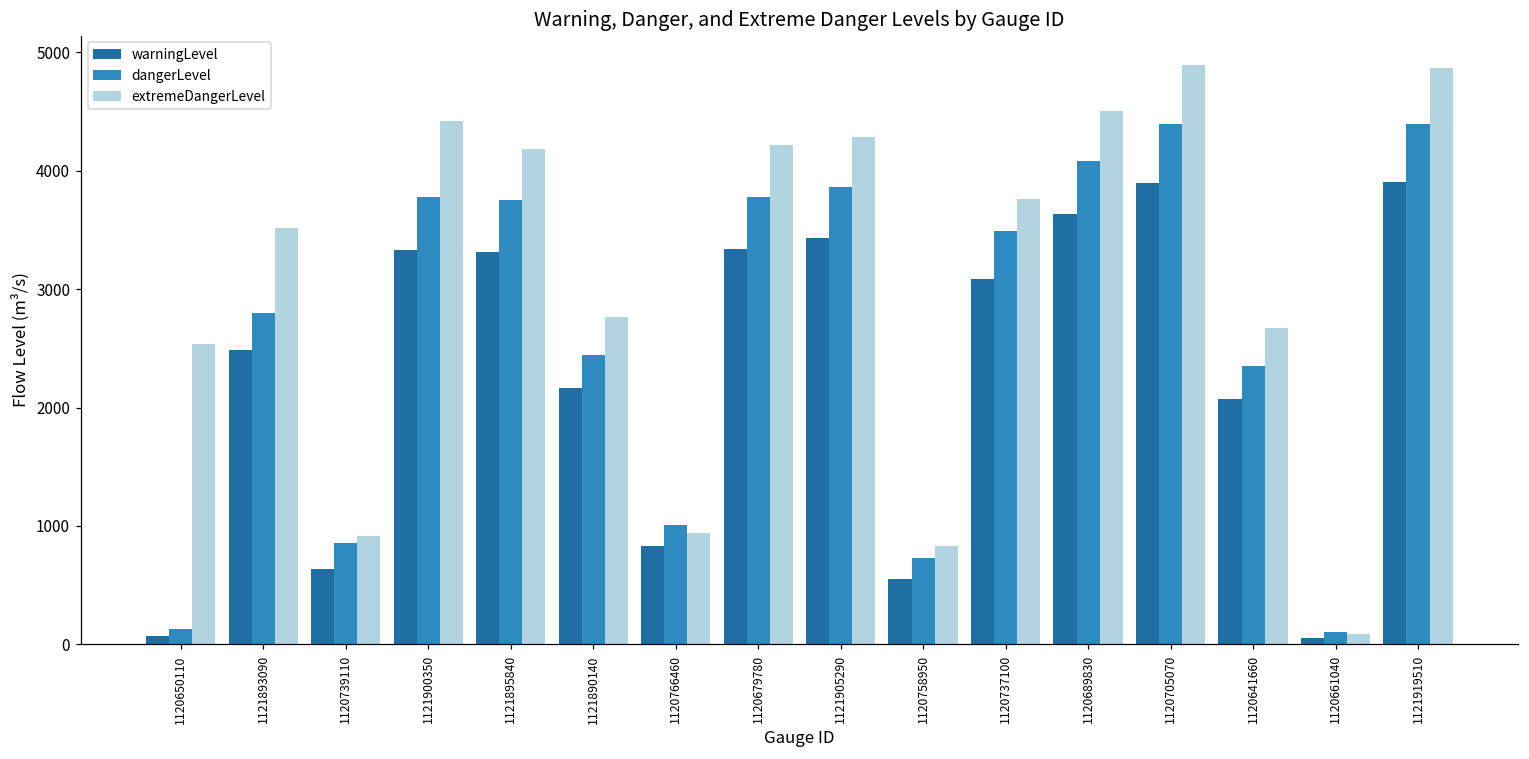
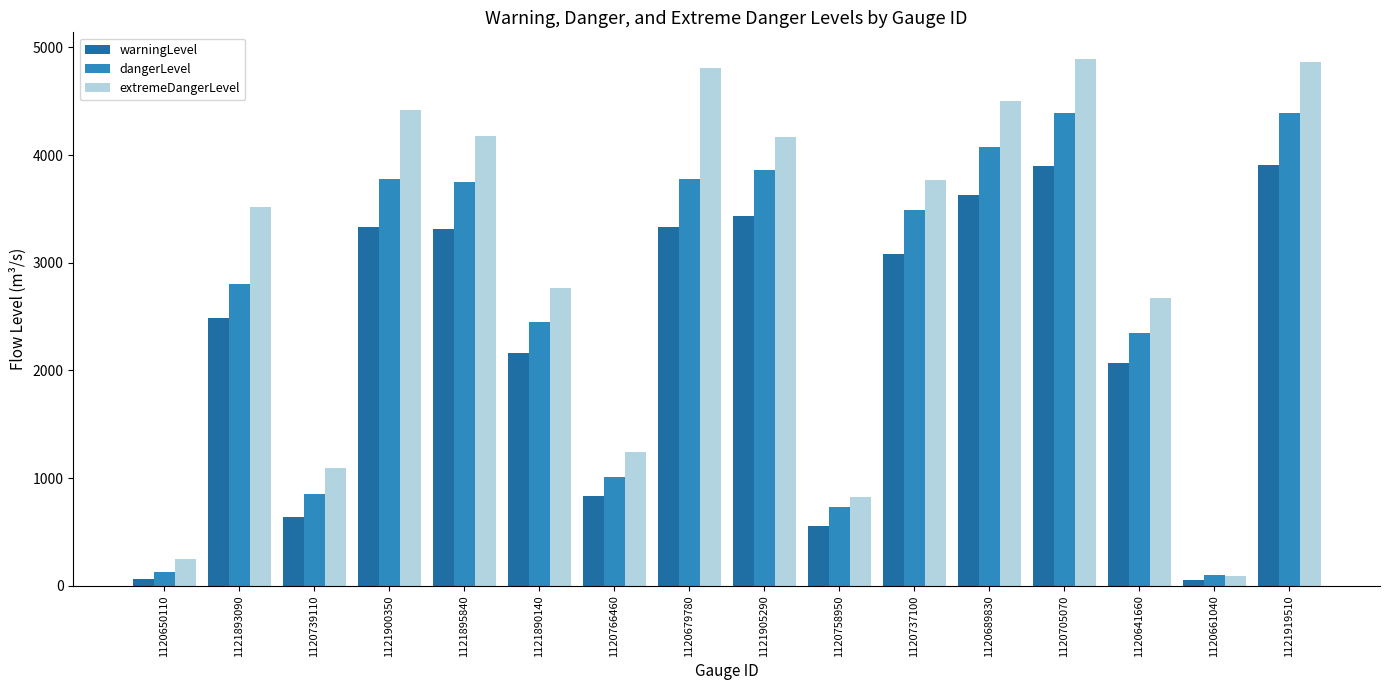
  {
    "extremeDangerLevel": {
-     "1120650110": 2540,
+     "1120650110": 250,
      "1121893090": 3510,
-     "1120739110": 920,
+     "1120739110": 1100,
      "1121900350": 4420,
      "1121895840": 4180,
      "1121890140": 2770,
-     "1120766460": 940,
-     "1120679780": 4210,
-     "1121905290": 4280,
+     "1120766460": 1240,
+     "1120679780": 4810,
+     "1121905290": 4170,
      "1120758950": 830,
      "1120737100": 3760,
      "1120689830": 4500,
      "1120705070": 4890,
      "1120641660": 2670,
      "1120661040": 90,
      "1121919510": 4870
    }
  }
